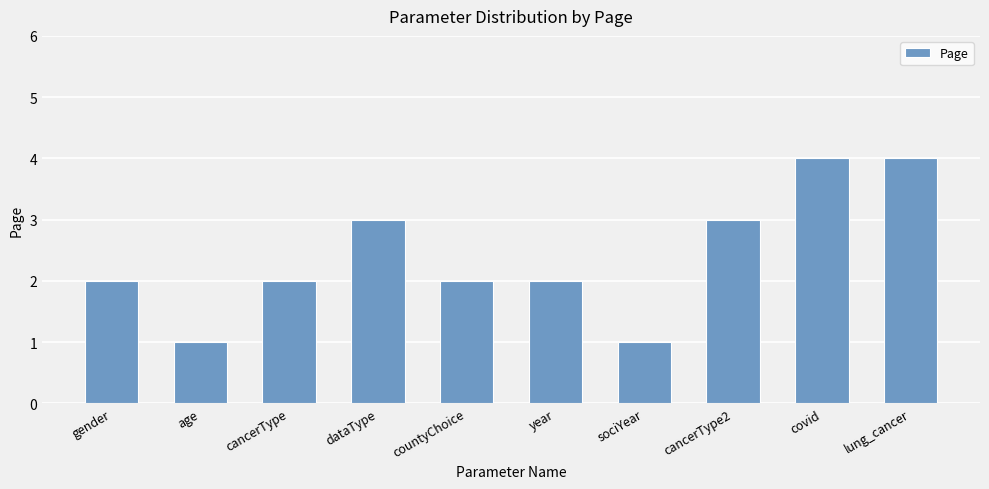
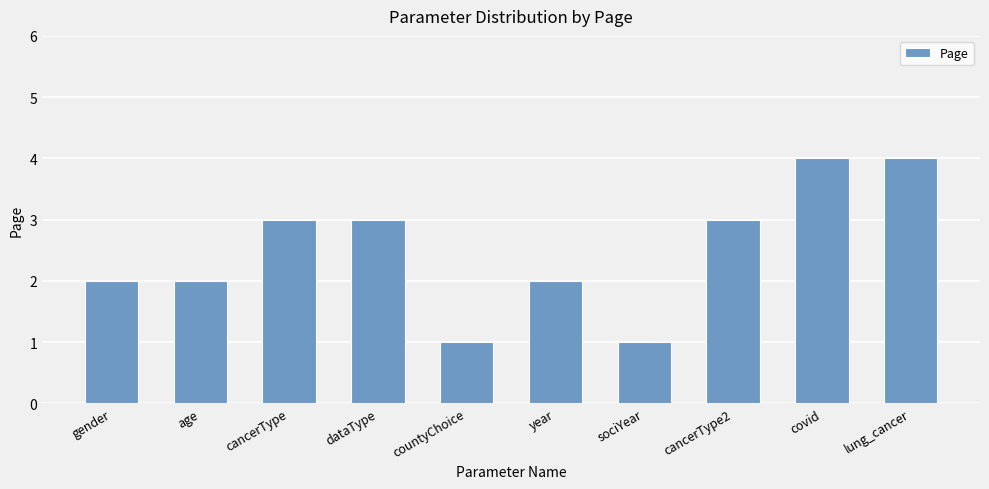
  {
    "gender": 2,
-   "age": 1,
-   "cancerType": 2,
+   "age": 2,
+   "cancerType": 3,
    "dataType": 3,
-   "countyChoice": 2,
+   "countyChoice": 1,
    "year": 2,
    "sociYear": 1,
    "cancerType2": 3,
    "covid": 4,
    "lung_cancer": 4
  }
